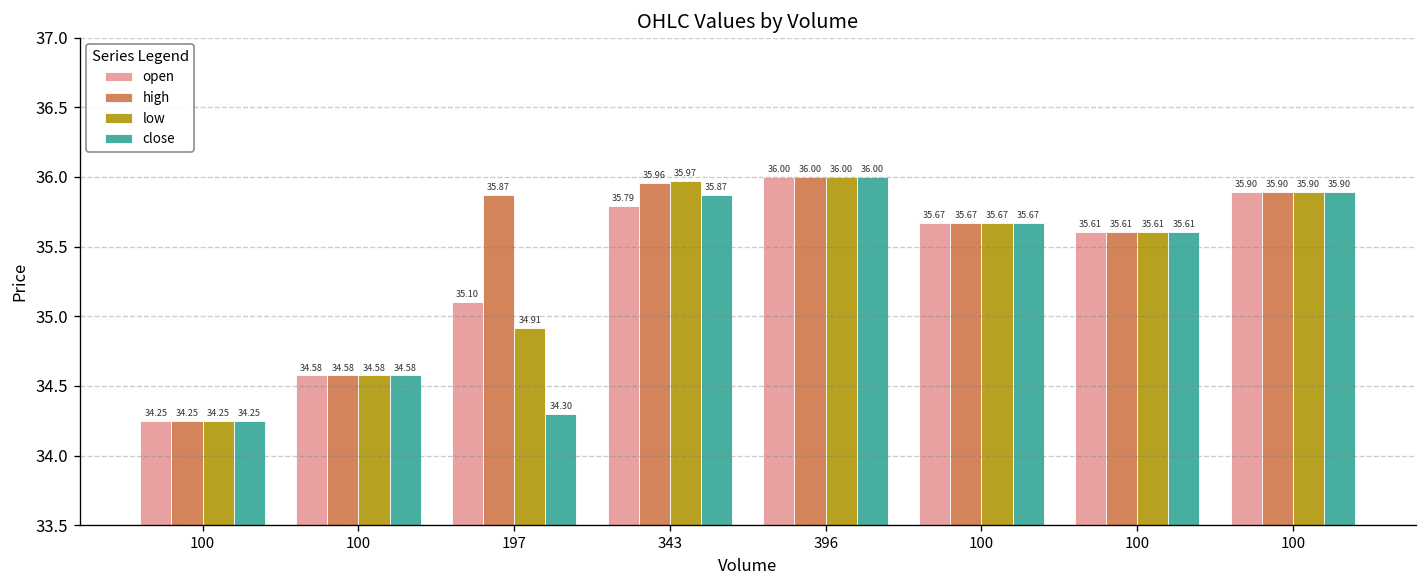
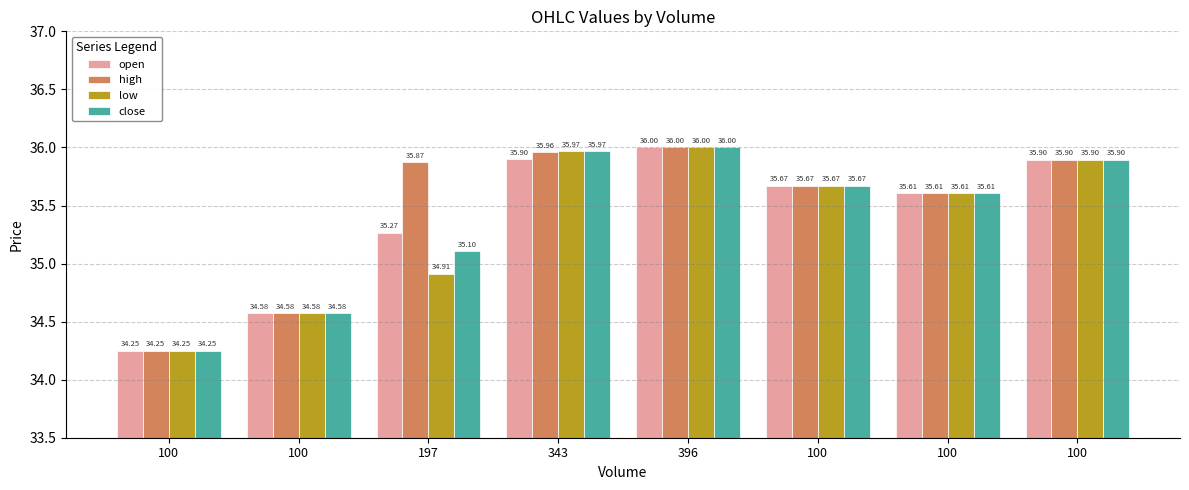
  {
    "open": {
-     "197": 35.10,
-     "343": 35.79,
+     "197": 35.27,
+     "343": 35.90,
      "396": 36.00
    },
    "high": {
      "197": 35.87,
      "343": 35.96,
      "396": 36.00
    },
    "low": {
      "197": 34.91,
      "343": 35.97,
      "396": 36.00
    },
    "close": {
-     "197": 34.30,
-     "343": 35.87,
+     "197": 35.10,
+     "343": 35.97,
      "396": 36.00
    }
  }
